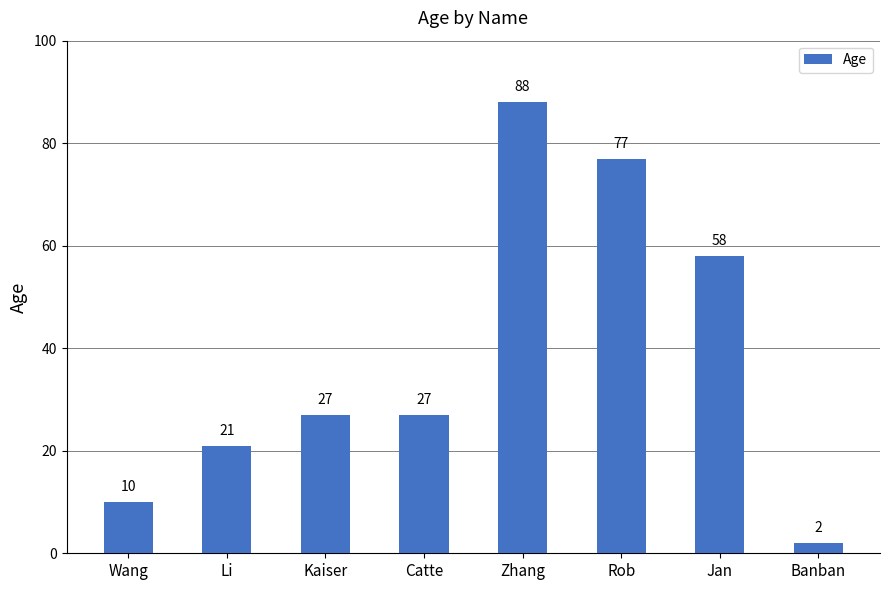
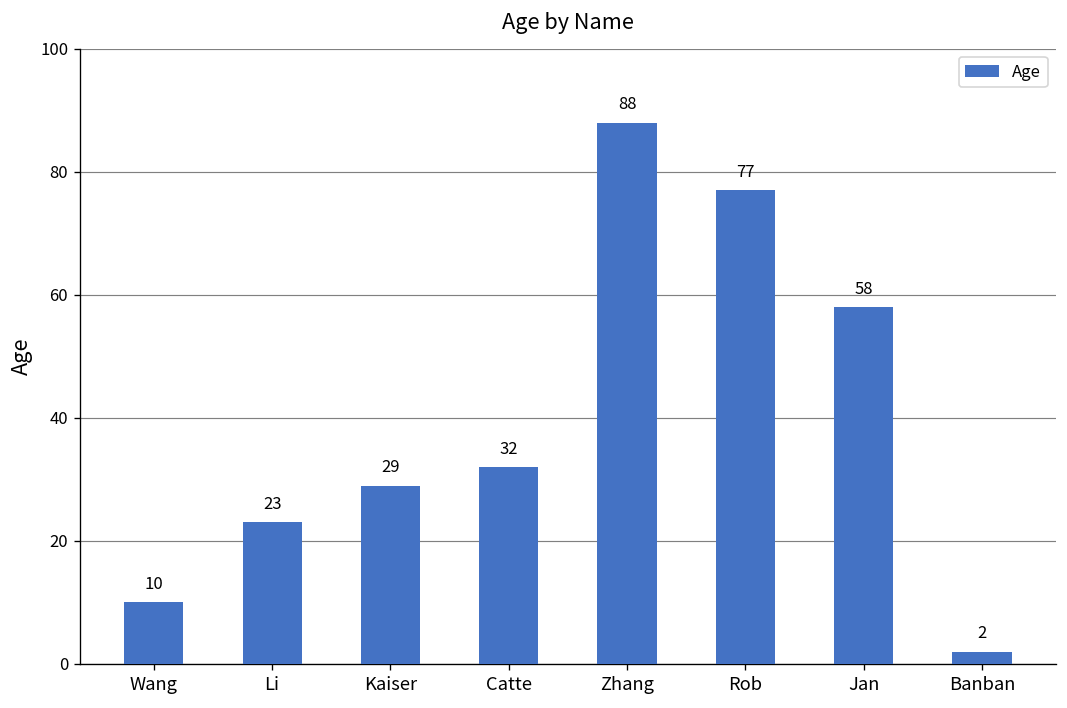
  {
    "Wang": 10,
-   "Li": 21,
-   "Kaiser": 27,
-   "Catte": 27,
+   "Li": 23,
+   "Kaiser": 29,
+   "Catte": 32,
    "Zhang": 88,
    "Rob": 77,
    "Jan": 58,
    "Banban": 2
  }
